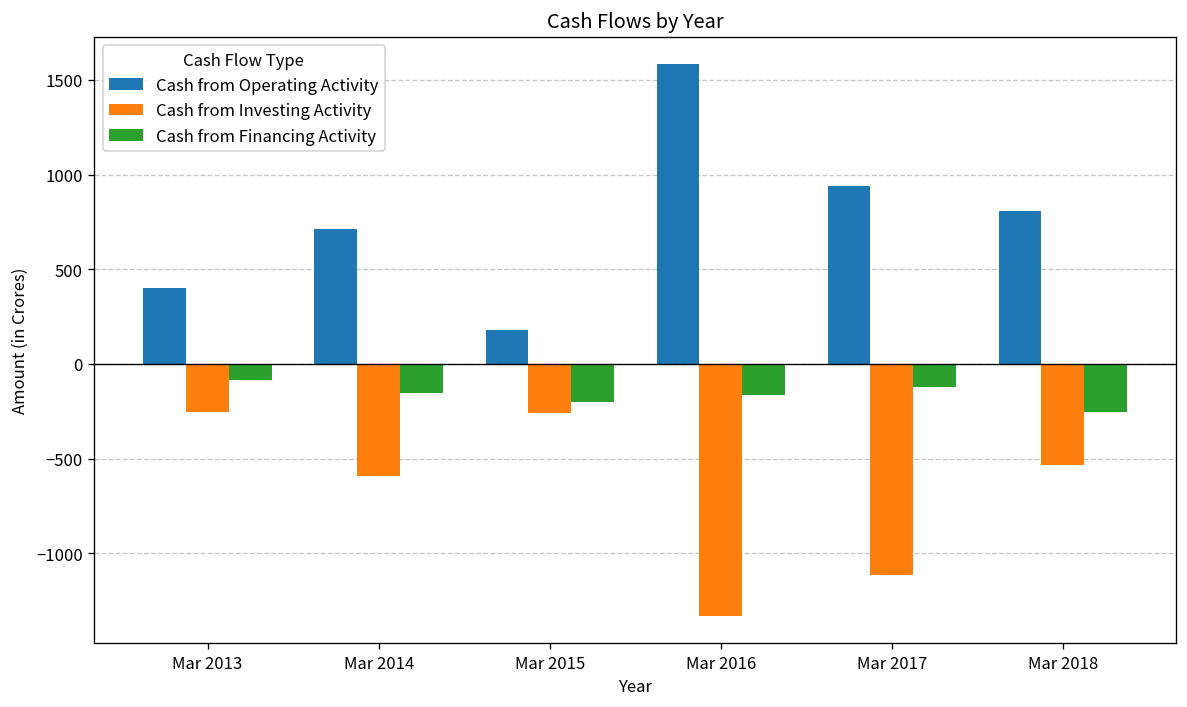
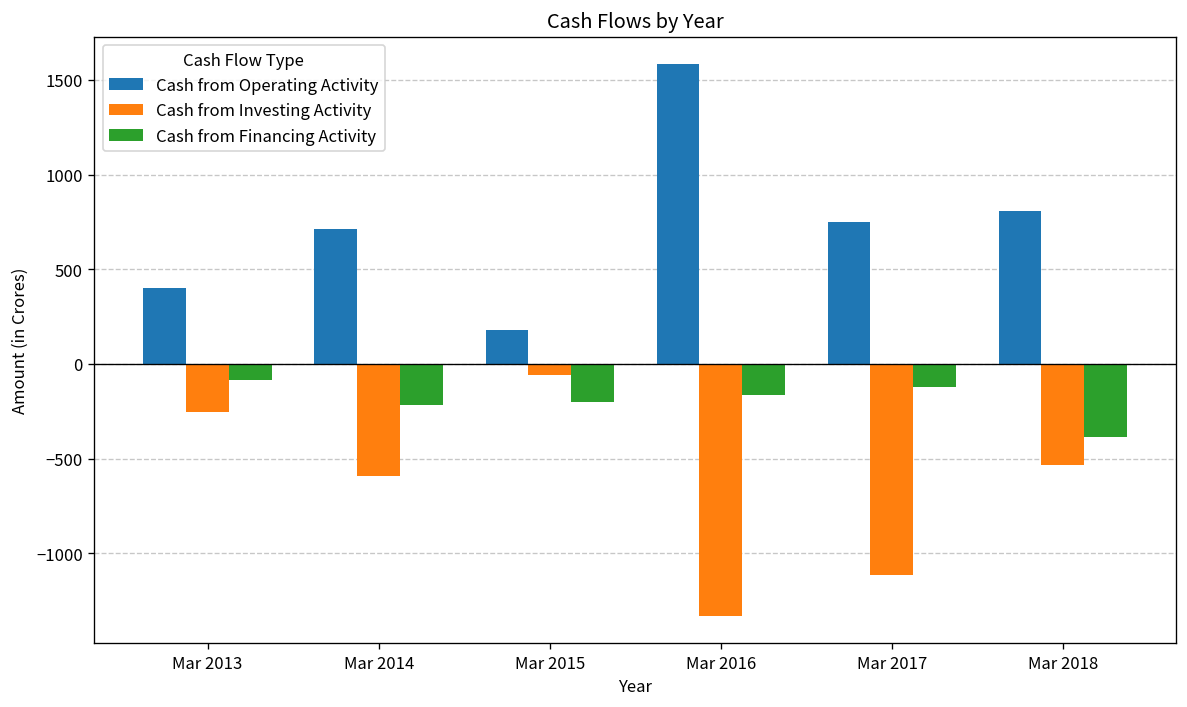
  {
    "Cash from Operating Activity": {
      "Mar 2013": 400,
      "Mar 2014": 710,
      "Mar 2015": 180,
      "Mar 2016": 1580,
-     "Mar 2017": 940,
+     "Mar 2017": 750,
      "Mar 2018": 810
    },
    "Cash from Investing Activity": {
      "Mar 2013": -250,
      "Mar 2014": -590,
-     "Mar 2015": -260,
+     "Mar 2015": -60,
      "Mar 2016": -1330,
      "Mar 2017": -1110,
      "Mar 2018": -540
    },
    "Cash from Financing Activity": {
      "Mar 2013": -90,
-     "Mar 2014": -150,
+     "Mar 2014": -220,
      "Mar 2015": -200,
      "Mar 2016": -170,
      "Mar 2017": -120,
-     "Mar 2018": -250
+     "Mar 2018": -390
    }
  }
